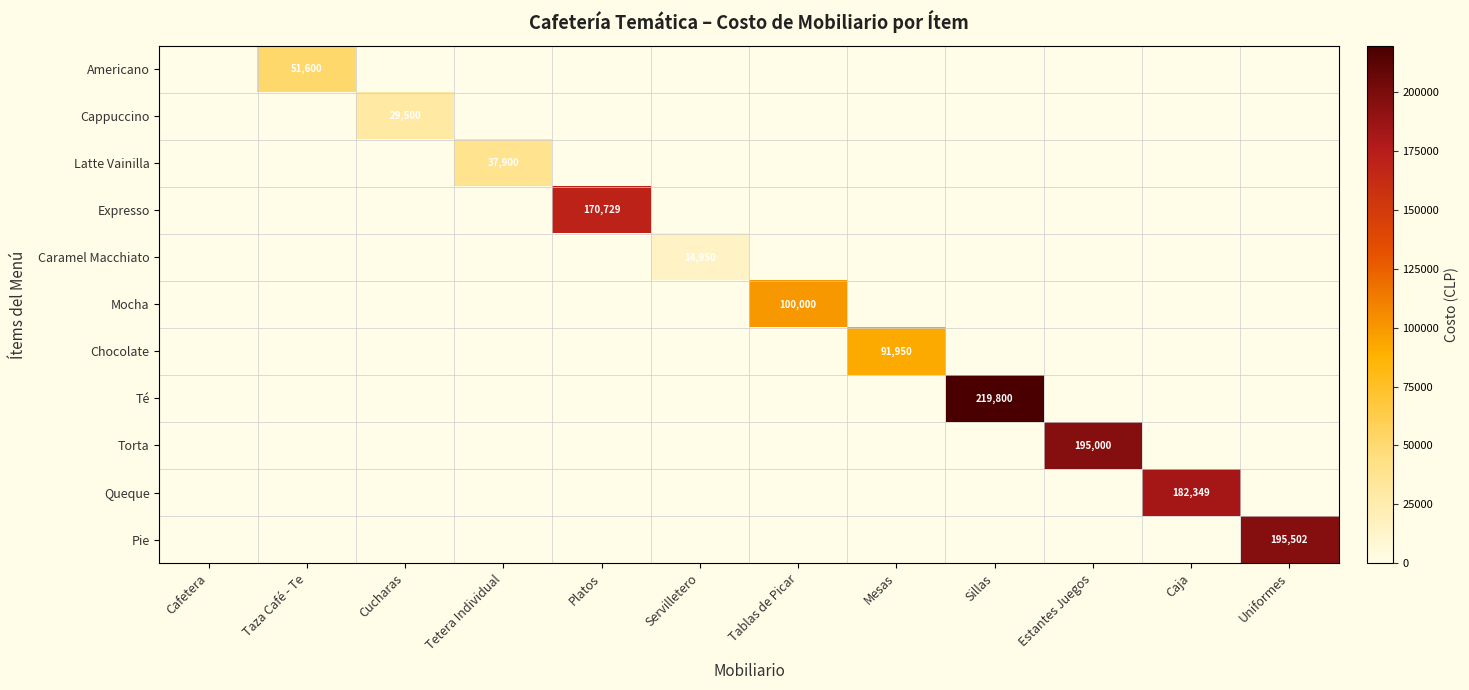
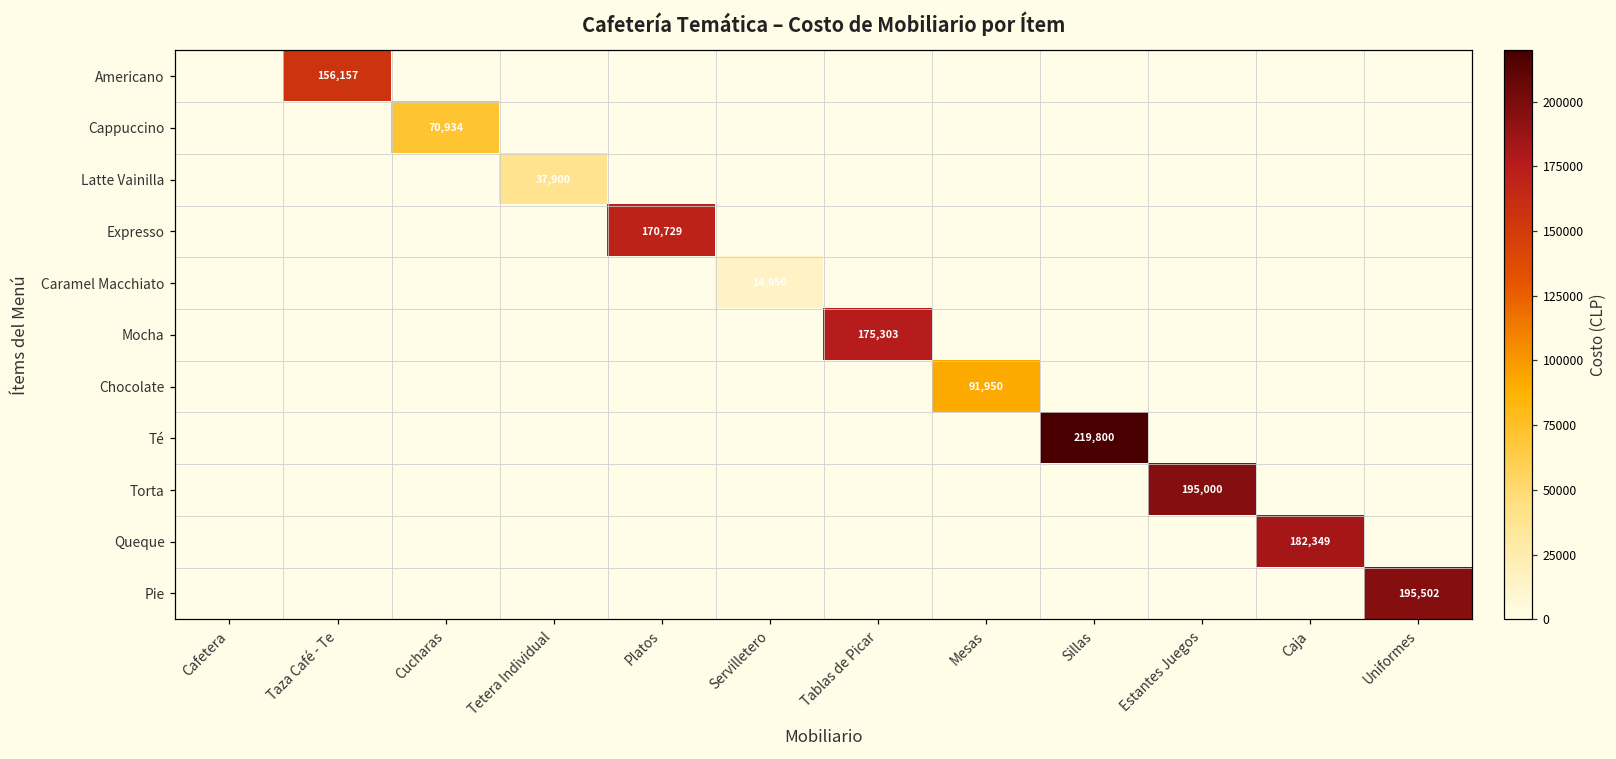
  {
    "Americano": {
-     "Taza Café - Te": "51,600"
+     "Taza Café - Te": "156,157"
    },
    "Cappuccino": {
-     "Cucharas": "29,500"
+     "Cucharas": "70,934"
    },
    "Latte Vainilla": {
      "Tetera Individual": "37,900"
    },
    "Expresso": {
      "Platos": "170,729"
    },
    "Caramel Macchiato": {
      "Servilletero": "14,950"
    },
    "Mocha": {
-     "Tablas de Picar": "100,000"
+     "Tablas de Picar": "175,303"
    },
    "Chocolate": {
      "Mesas": "91,950"
    },
    "Té": {
      "Sillas": "219,800"
    },
    "Torta": {
      "Estantes Juegos": "195,000"
    },
    "Queque": {
      "Caja": "182,349"
    },
    "Pie": {
      "Uniformes": "195,502"
    }
  }
